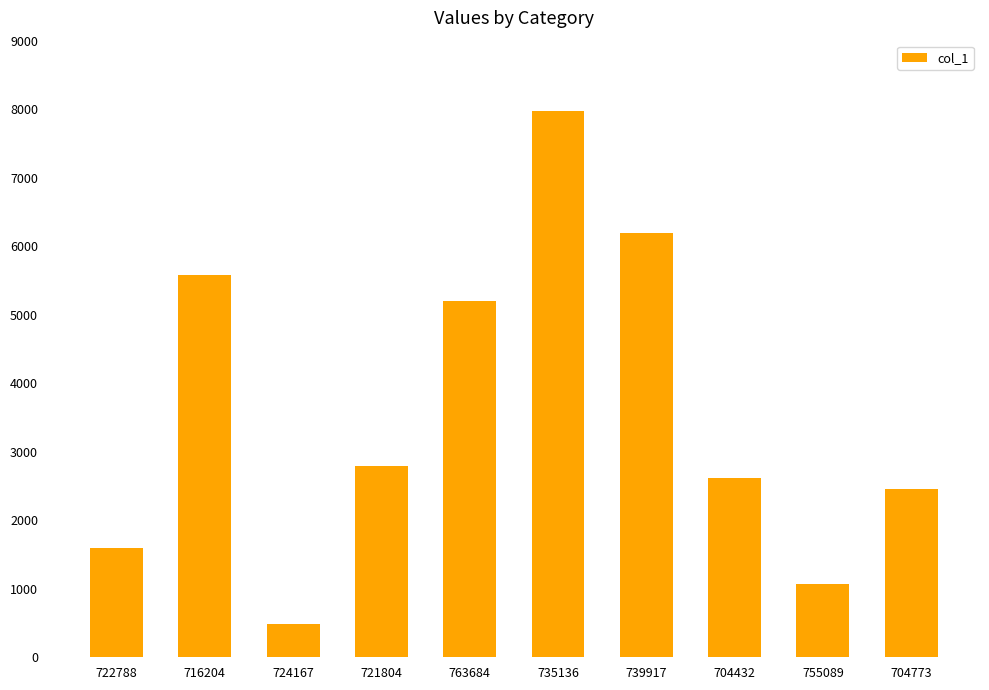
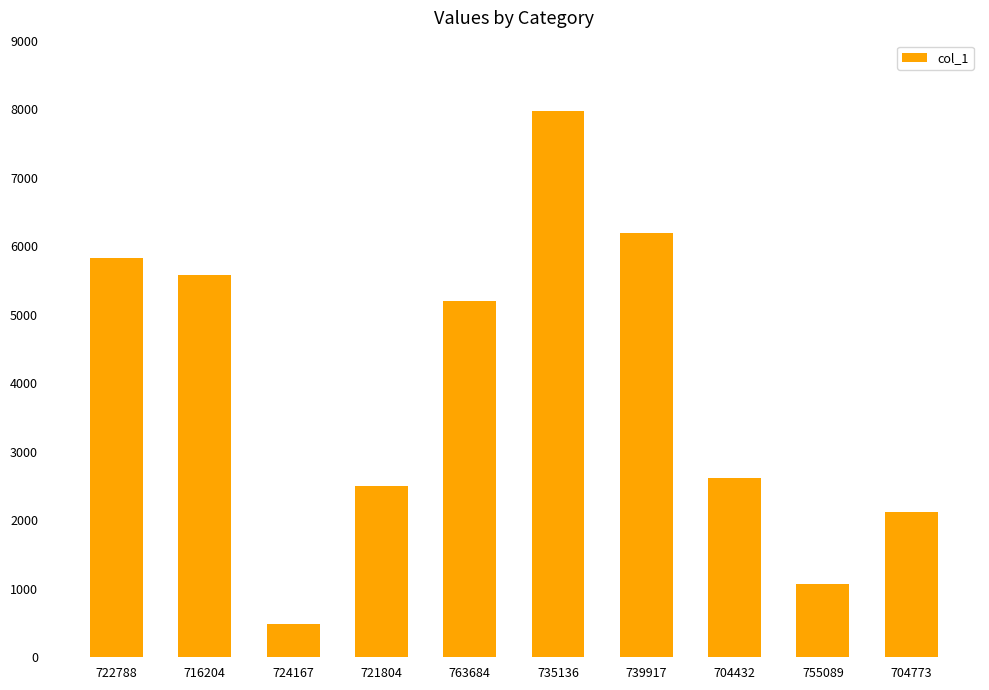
  {
-   "722788": 1600,
+   "722788": 5800,
    "716204": 5600,
    "724167": 500,
-   "721804": 2800,
+   "721804": 2500,
    "763684": 5200,
    "735136": 8000,
    "739917": 6200,
    "704432": 2600,
    "755089": 1100,
-   "704773": 2500
+   "704773": 2100
  }
